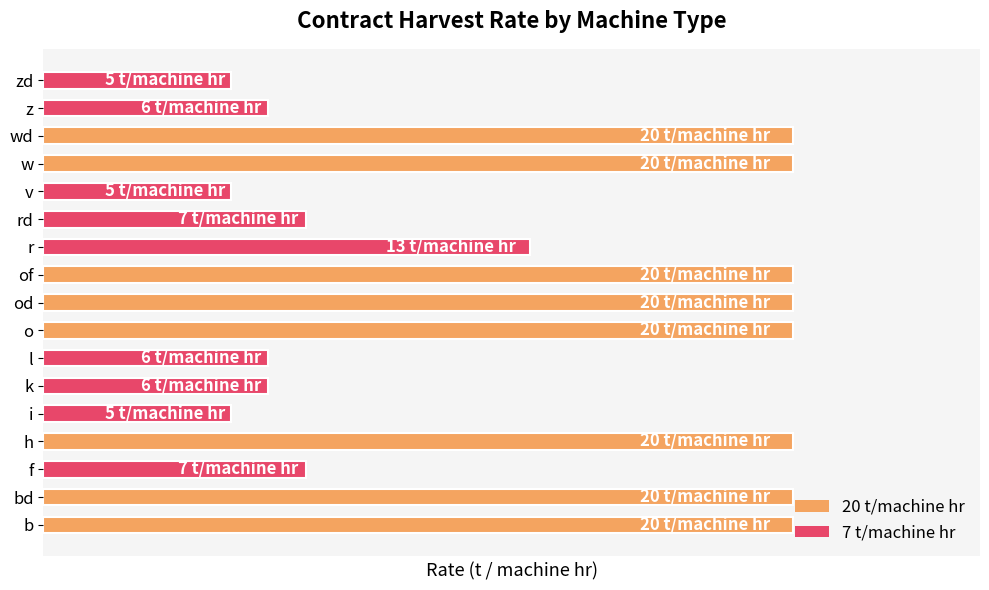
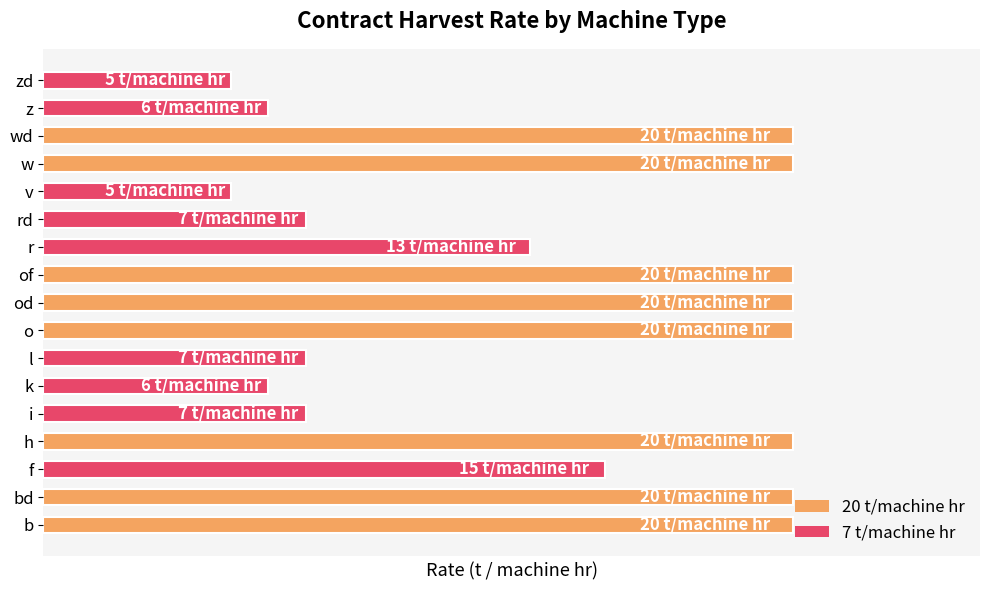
  {
    "zd": 5,
    "z": 6,
    "wd": 20,
    "w": 20,
    "v": 5,
    "rd": 7,
    "r": 13,
    "of": 20,
    "od": 20,
    "o": 20,
-   "l": 6,
+   "l": 7,
    "k": 6,
-   "i": 5,
+   "i": 7,
    "h": 20,
-   "f": 7,
+   "f": 15,
    "bd": 20,
    "b": 20
  }
